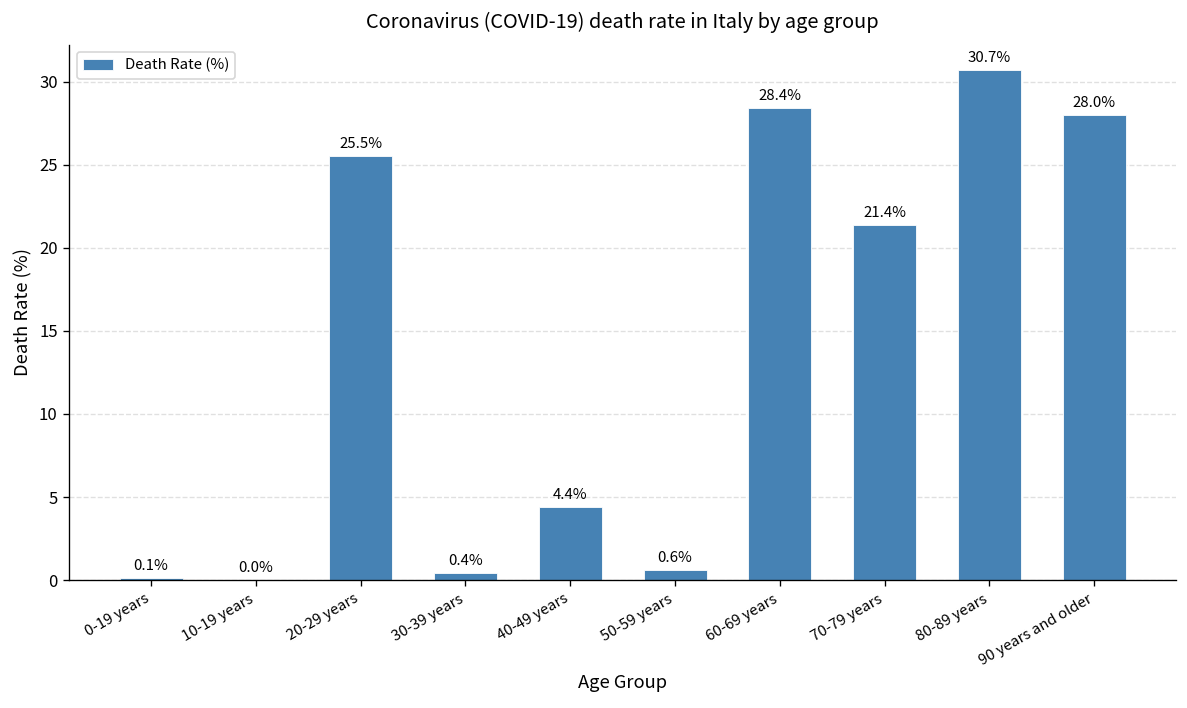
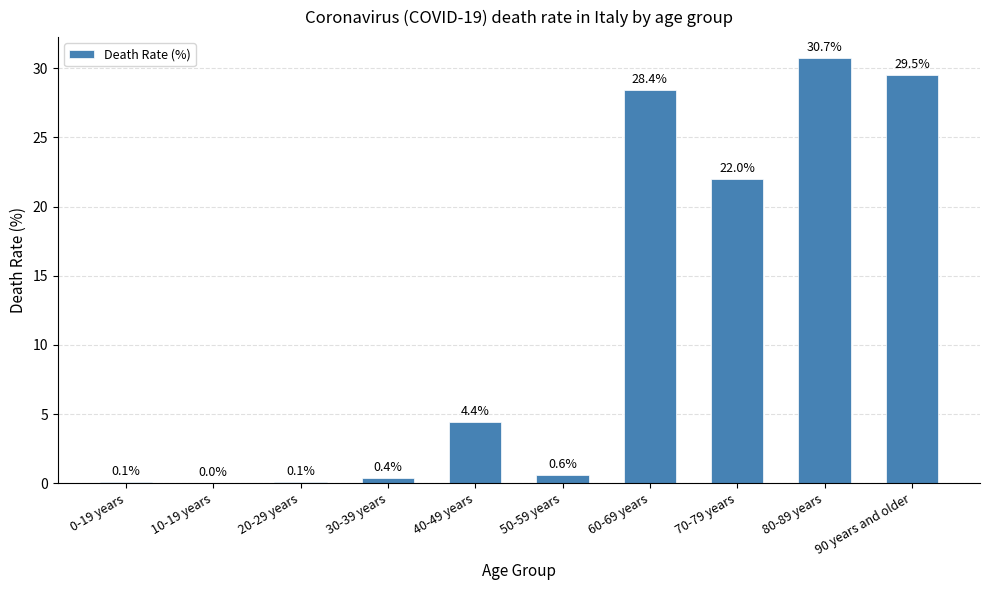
  {
    "0-19 years": "0.1%",
    "10-19 years": "0.0%",
-   "20-29 years": "25.5%",
+   "20-29 years": "0.1%",
    "30-39 years": "0.4%",
    "40-49 years": "4.4%",
    "50-59 years": "0.6%",
    "60-69 years": "28.4%",
-   "70-79 years": "21.4%",
+   "70-79 years": "22.0%",
    "80-89 years": "30.7%",
-   "90 years and older": "28.0%"
+   "90 years and older": "29.5%"
  }
